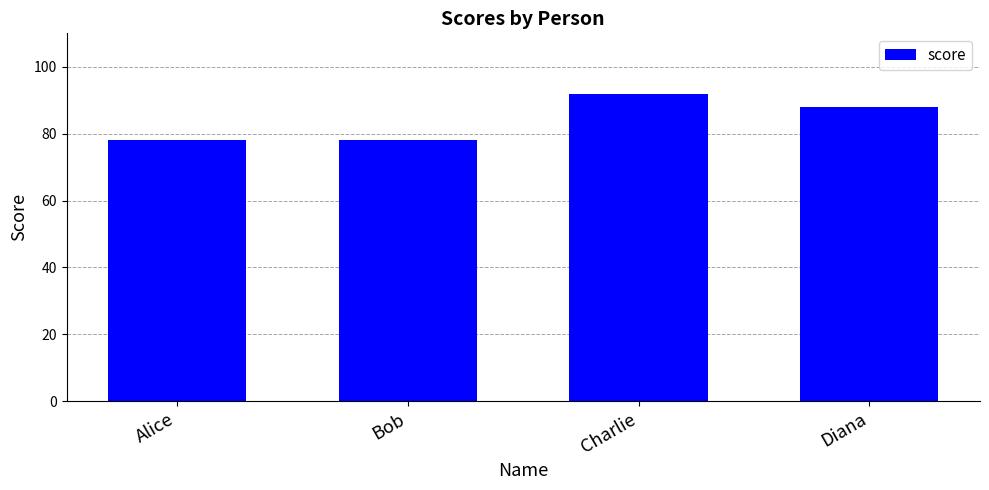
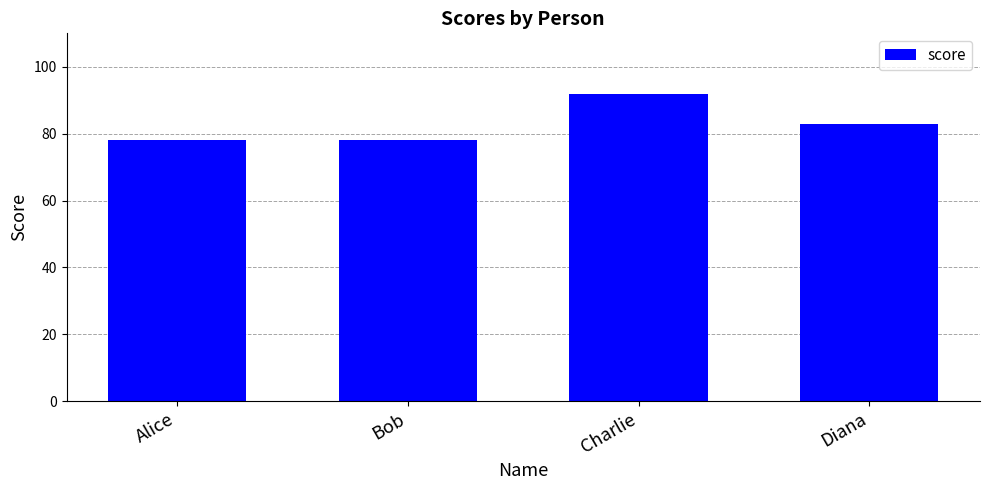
  {
    "Alice": 78,
    "Bob": 78,
    "Charlie": 92,
-   "Diana": 88
+   "Diana": 83
  }
